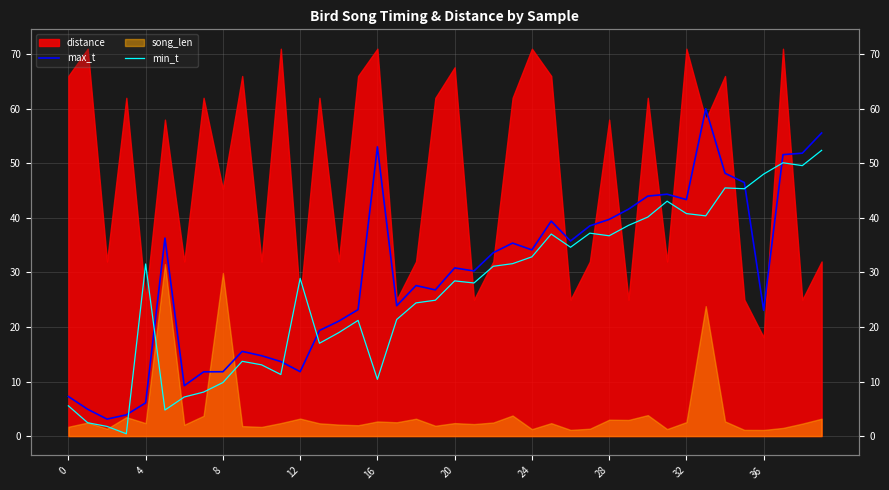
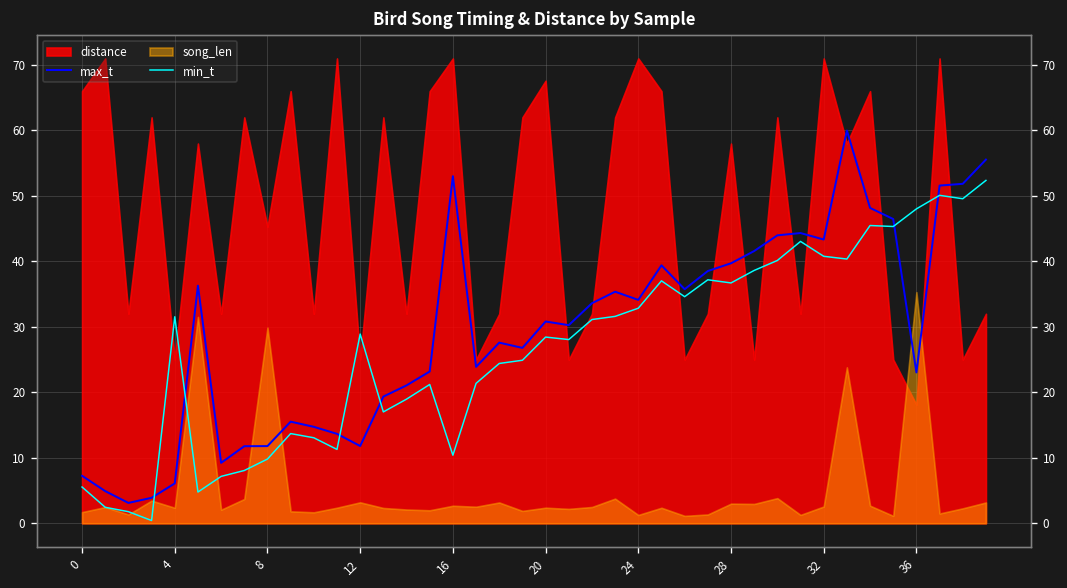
  {
    "max_t": {
      "0": 7,
      "4": 6,
      "8": 12,
      "12": 12,
      "16": 53,
      "20": 31,
      "24": 34,
      "28": 40,
      "32": 43,
      "36": 23
    },
    "distance": {
      "0": 66,
      "4": 25,
      "8": 45,
      "12": 25,
      "16": 71,
      "20": 68,
      "24": 71,
      "28": 58,
      "32": 71,
      "36": 18
    },
    "min_t": {
      "0": 6,
      "4": 32,
      "8": 10,
      "12": 29,
      "16": 10,
      "20": 28,
      "24": 33,
      "28": 37,
      "32": 41,
      "36": 48
    },
    "song_len": {
      "0": 2,
      "4": 2,
      "8": 30,
      "12": 3,
      "16": 3,
      "20": 2,
      "24": 1,
      "28": 3,
      "32": 3,
-     "36": 1
+     "36": 35
    }
  }
